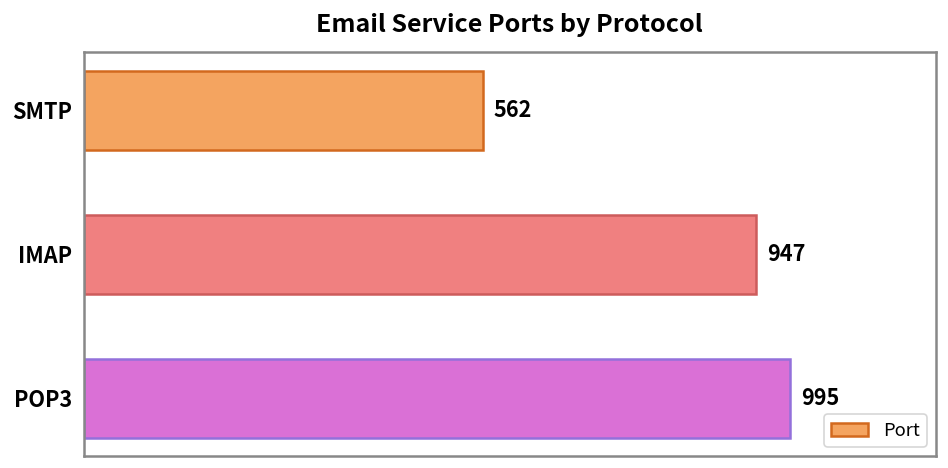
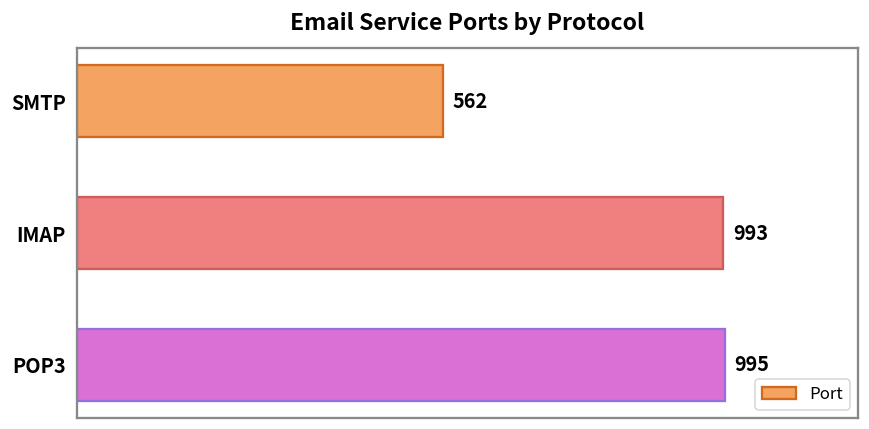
  {
    "SMTP": 562,
-   "IMAP": 947,
+   "IMAP": 993,
    "POP3": 995
  }
